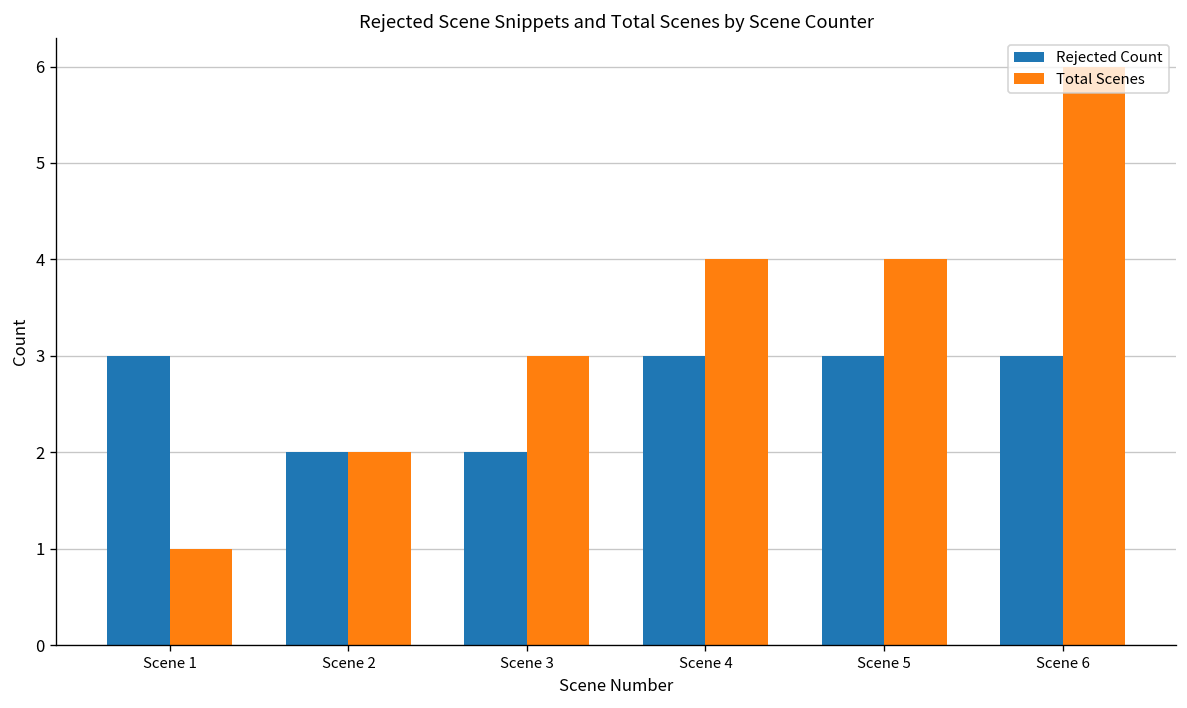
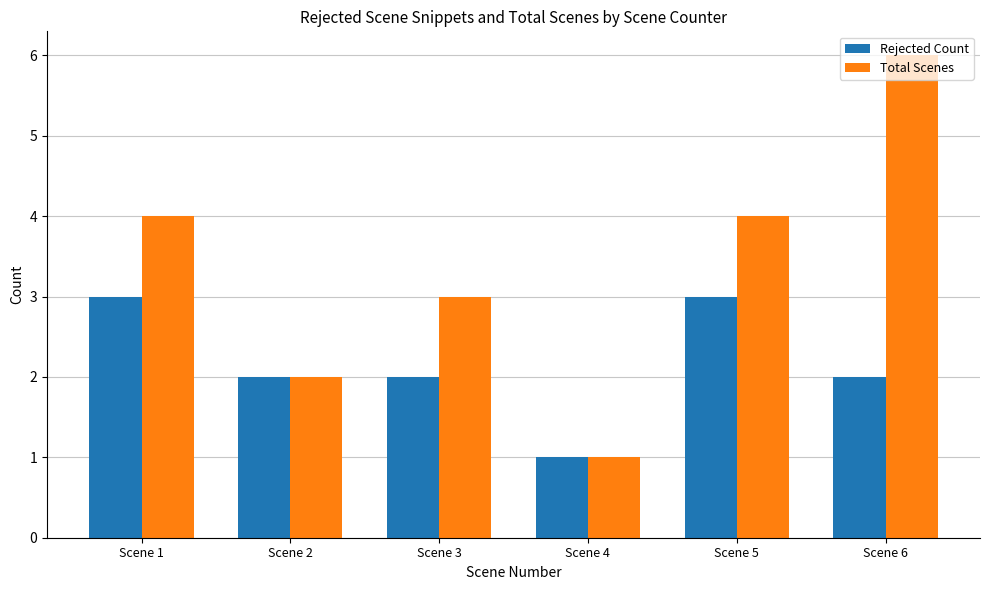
  {
    "Rejected Count": {
      "Scene 1": 3,
      "Scene 2": 2,
      "Scene 3": 2,
-     "Scene 4": 3,
+     "Scene 4": 1,
      "Scene 5": 3,
-     "Scene 6": 3
+     "Scene 6": 2
    },
    "Total Scenes": {
-     "Scene 1": 1,
+     "Scene 1": 4,
      "Scene 2": 2,
      "Scene 3": 3,
-     "Scene 4": 4,
+     "Scene 4": 1,
      "Scene 5": 4
    }
  }
